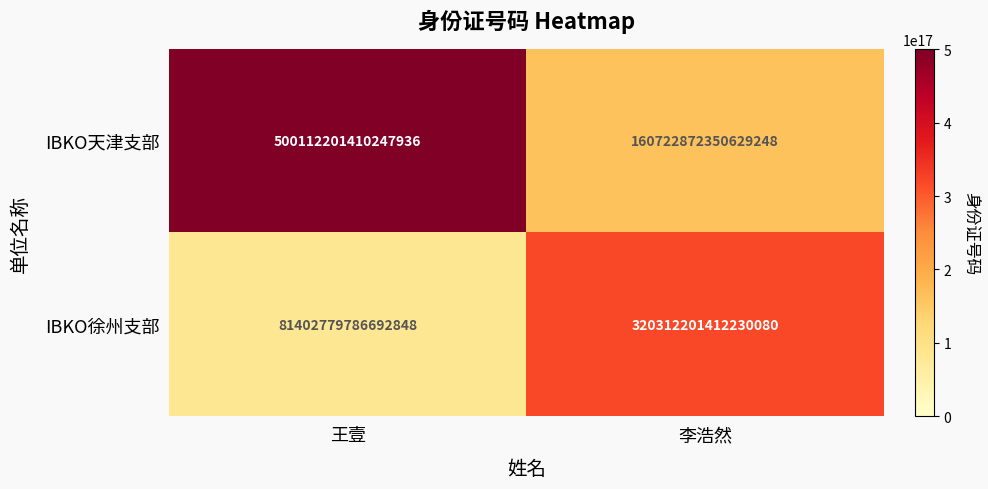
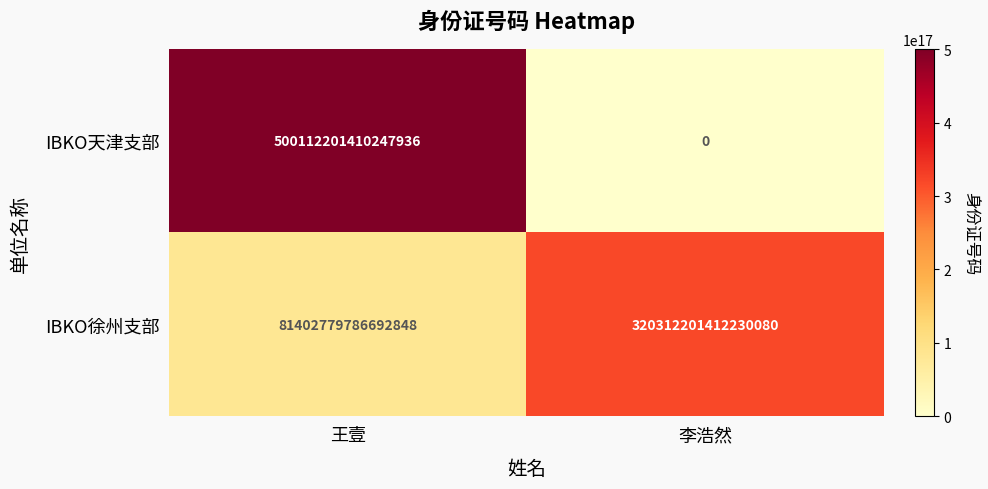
  {
    "IBKO天津支部": {
      "王壹": 500112201410247936,
-     "李浩然": 160722872350629248
+     "李浩然": 0
    },
    "IBKO徐州支部": {
      "王壹": 81402779786692848,
      "李浩然": 320312201412230080
    }
  }
